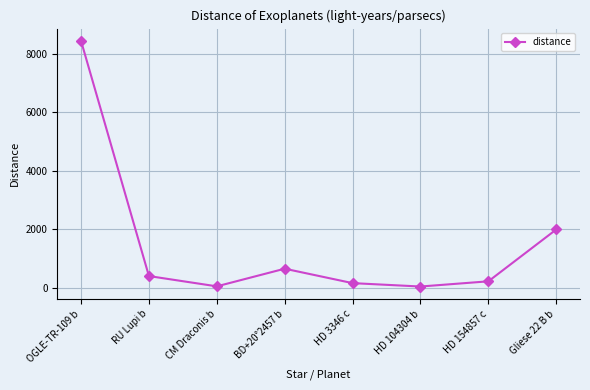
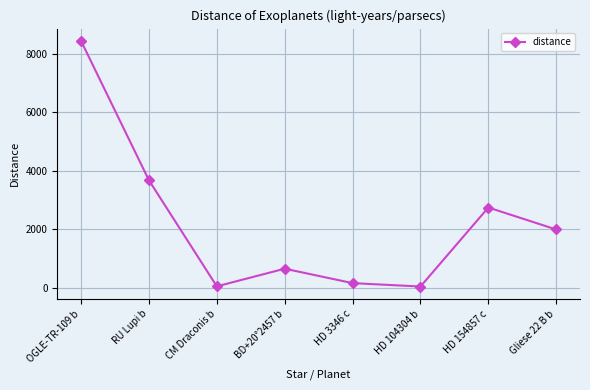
  {
    "OGLE-TR-109 b": 8500,
-   "RU Lupi b": 400,
+   "RU Lupi b": 3700,
    "CM Draconis b": 0,
    "BD+20°2457 b": 700,
    "HD 3346 c": 200,
    "HD 104304 b": 0,
-   "HD 154857 c": 200,
+   "HD 154857 c": 2700,
    "Gliese 22 B b": 2000
  }
